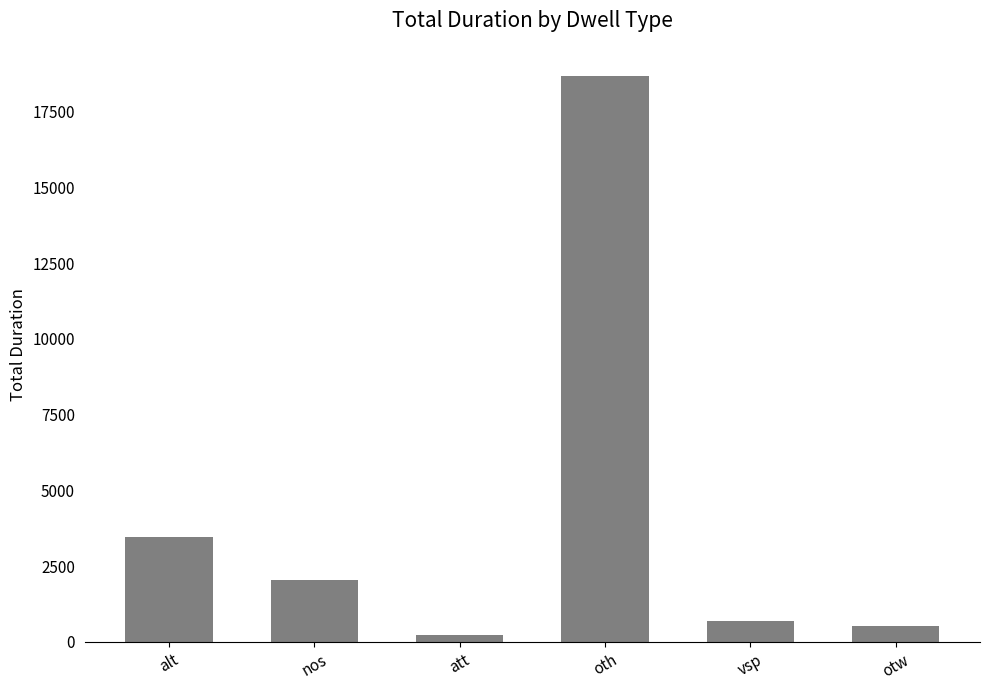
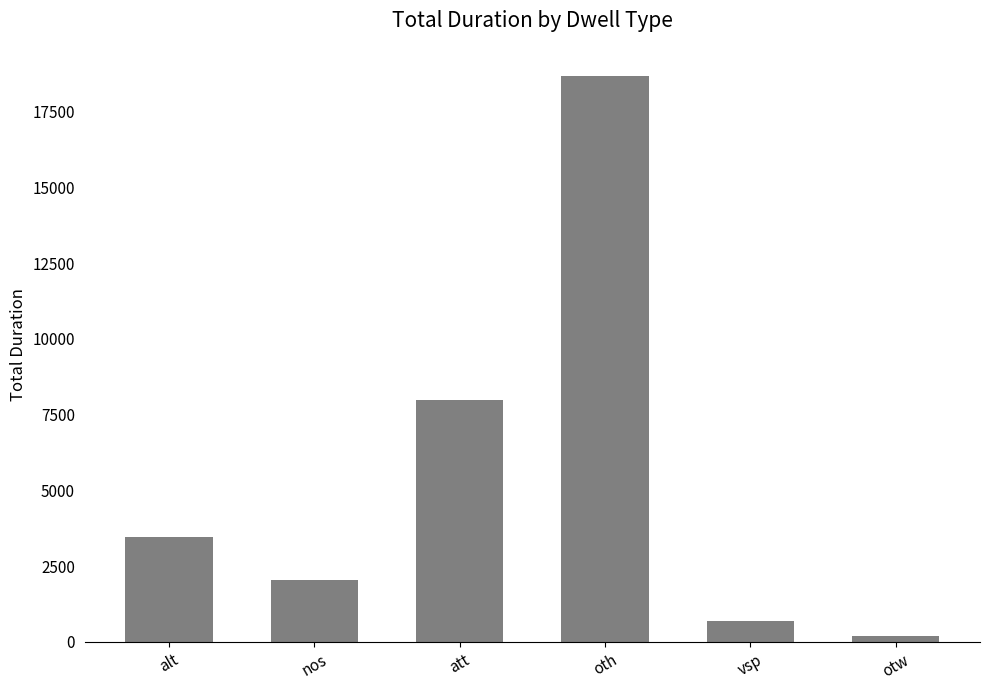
  {
    "alt": 3500,
    "nos": 2000,
-   "att": 200,
+   "att": 8000,
    "oth": 18700,
    "vsp": 700,
-   "otw": 500
+   "otw": 200
  }
